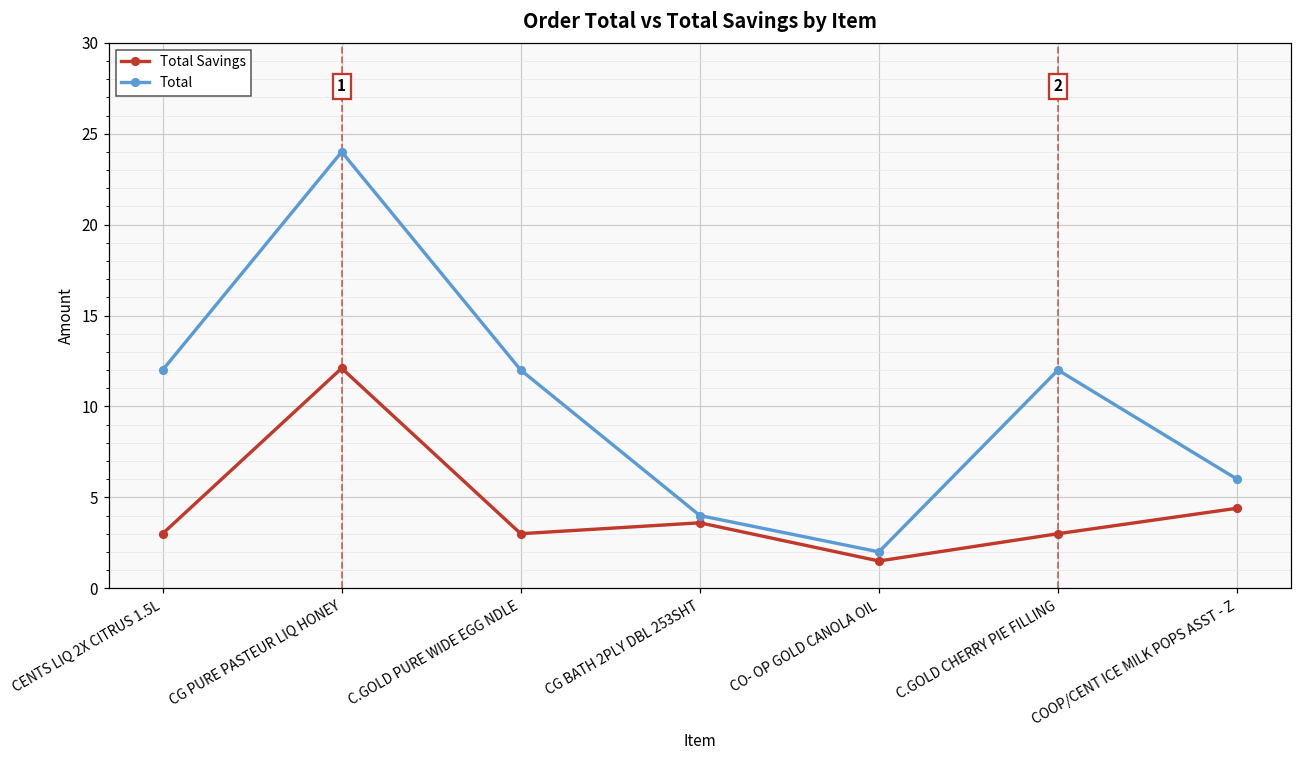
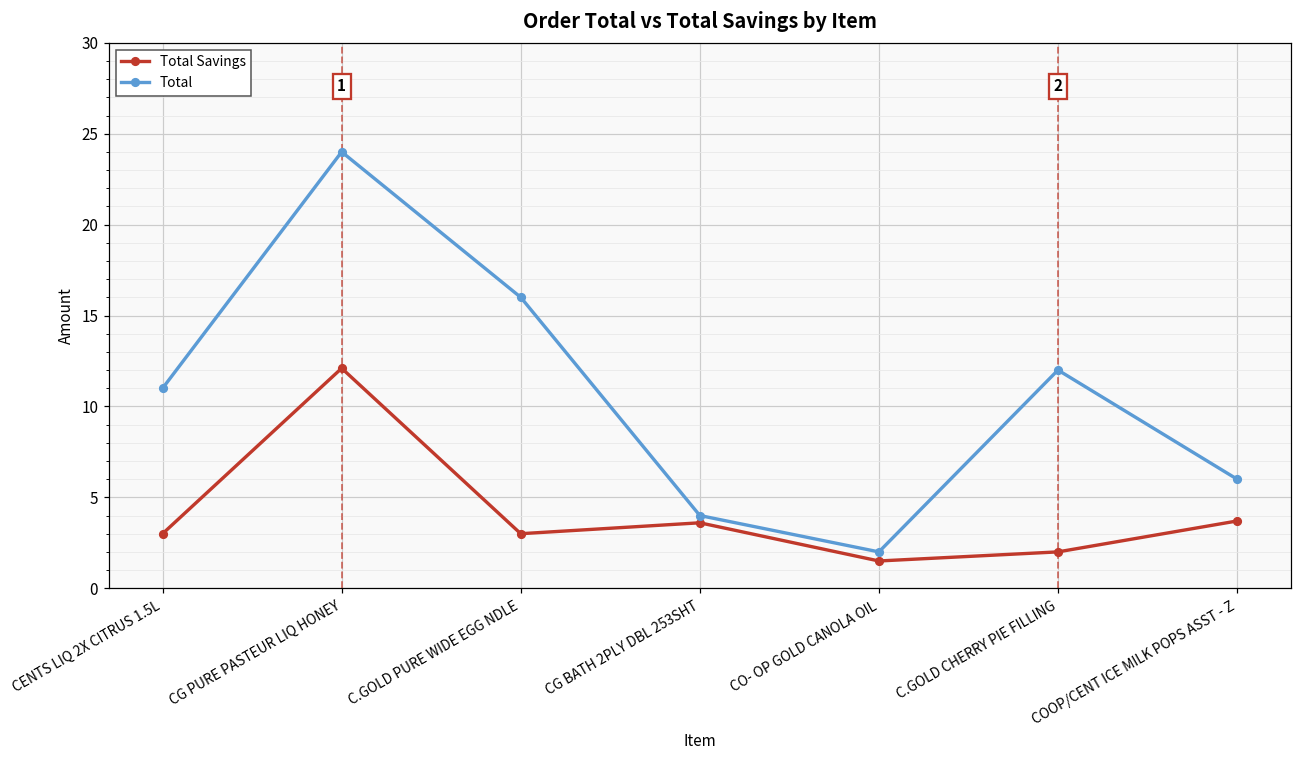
  {
    "Total Savings": {
      "CENTS LIQ 2X CITRUS 1.5L": 3.0,
      "CG PURE PASTEUR LIQ HONEY": 12.1,
      "C.GOLD PURE WIDE EGG NDLE": 3.0,
      "CG BATH 2PLY DBL 253SHT": 3.6,
      "CO- OP GOLD CANOLA OIL": 1.5,
-     "C.GOLD CHERRY PIE FILLING": 3,
-     "COOP/CENT ICE MILK POPS ASST - Z": 4.4
+     "C.GOLD CHERRY PIE FILLING": 2,
+     "COOP/CENT ICE MILK POPS ASST - Z": 3.7
    },
    "Total": {
-     "CENTS LIQ 2X CITRUS 1.5L": 12,
+     "CENTS LIQ 2X CITRUS 1.5L": 11,
      "CG PURE PASTEUR LIQ HONEY": 24,
-     "C.GOLD PURE WIDE EGG NDLE": 12,
+     "C.GOLD PURE WIDE EGG NDLE": 16,
      "CG BATH 2PLY DBL 253SHT": 4,
      "CO- OP GOLD CANOLA OIL": 2,
      "C.GOLD CHERRY PIE FILLING": 12,
      "COOP/CENT ICE MILK POPS ASST - Z": 6
    }
  }
